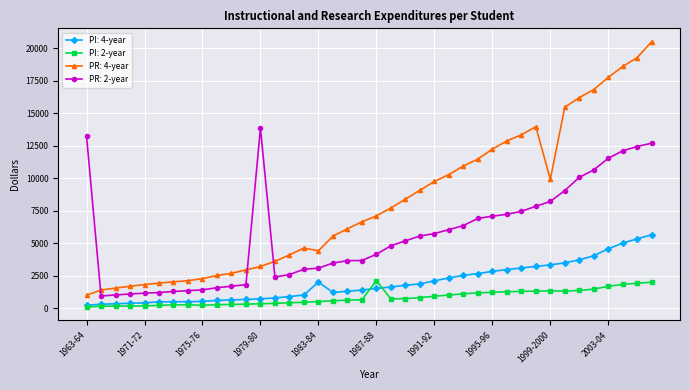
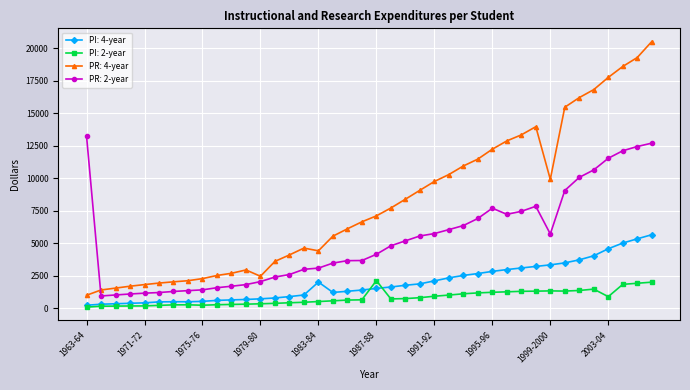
  {
    "PI: 4-year": {
      "1971-72": 400,
      "1975-76": 500,
      "1979-80": 700,
      "1983-84": 2000,
      "1987-88": 1500,
      "1991-92": 2100,
      "1995-96": 2800,
      "1999-2000": 3300,
      "2003-04": 4600
    },
    "PI: 2-year": {
      "1971-72": 200,
      "1975-76": 200,
      "1979-80": 400,
      "1983-84": 500,
      "1987-88": 2100,
      "1991-92": 900,
      "1995-96": 1200,
      "1999-2000": 1300,
-     "2003-04": 1700
+     "2003-04": 900
    },
    "PR: 4-year": {
      "1963-64": 1000,
      "1971-72": 1800,
      "1975-76": 2300,
-     "1979-80": 3200,
+     "1979-80": 2500,
      "1983-84": 4400,
      "1987-88": 7100,
      "1991-92": 9800,
      "1995-96": 12200,
      "1999-2000": 9900,
      "2003-04": 17800
    },
    "PR: 2-year": {
      "1963-64": 13300,
      "1971-72": 1200,
      "1975-76": 1400,
-     "1979-80": 13900,
+     "1979-80": 2100,
      "1983-84": 3100,
      "1987-88": 4200,
      "1991-92": 5800,
-     "1995-96": 7100,
-     "1999-2000": 8200,
+     "1995-96": 7700,
+     "1999-2000": 5700,
      "2003-04": 11500
    }
  }
